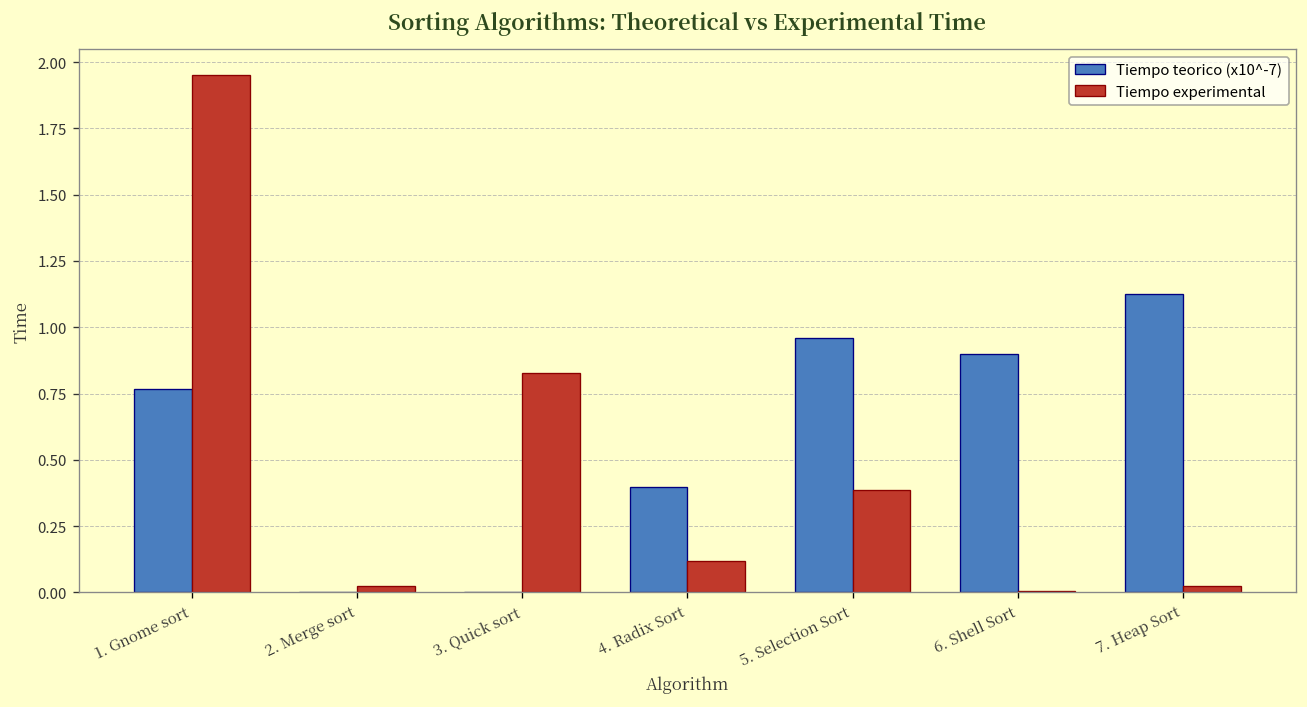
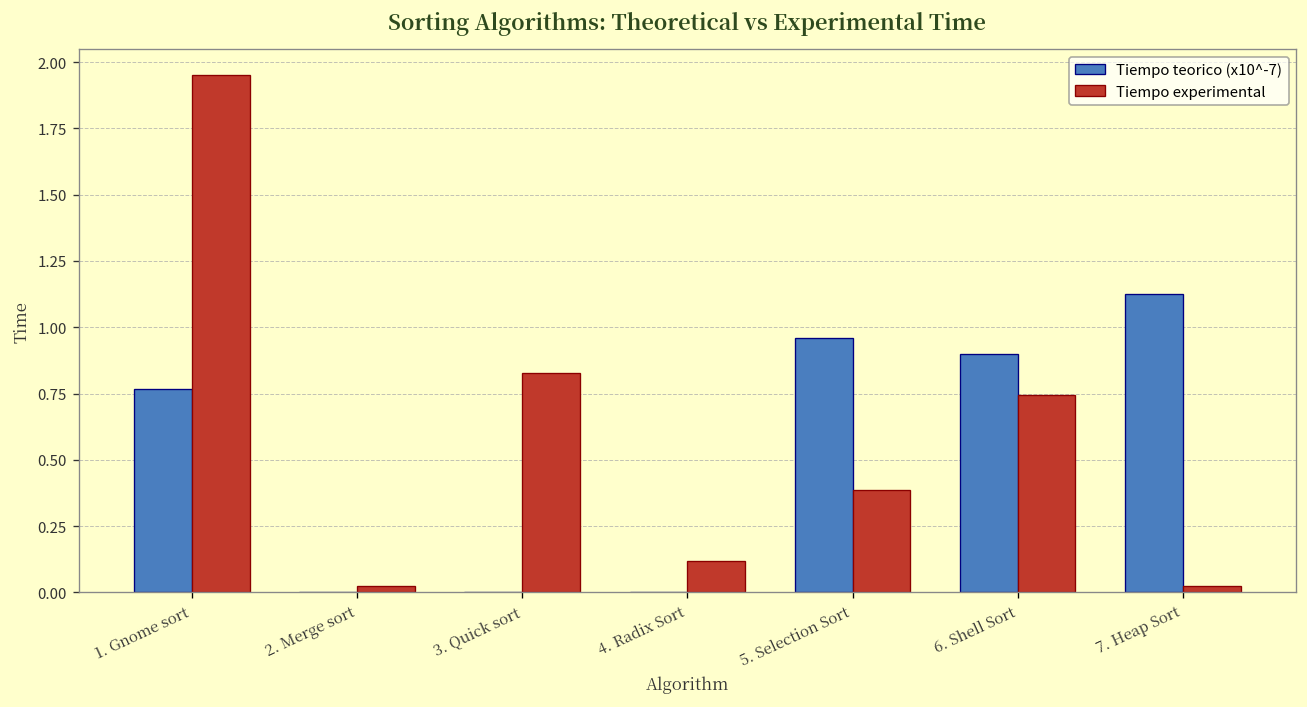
  {
    "Tiempo teorico (x10^-7)": {
      "1. Gnome sort": 0.77,
-     "4. Radix Sort": 0.40,
+     "4. Radix Sort": 0.00,
      "5. Selection Sort": 0.96,
      "6. Shell Sort": 0.90,
      "7. Heap Sort": 1.13
    },
    "Tiempo experimental": {
      "1. Gnome sort": 1.95,
      "2. Merge sort": 0.02,
      "3. Quick sort": 0.83,
      "4. Radix Sort": 0.12,
      "5. Selection Sort": 0.39,
-     "6. Shell Sort": 0.01,
+     "6. Shell Sort": 0.74,
      "7. Heap Sort": 0.02
    }
  }
